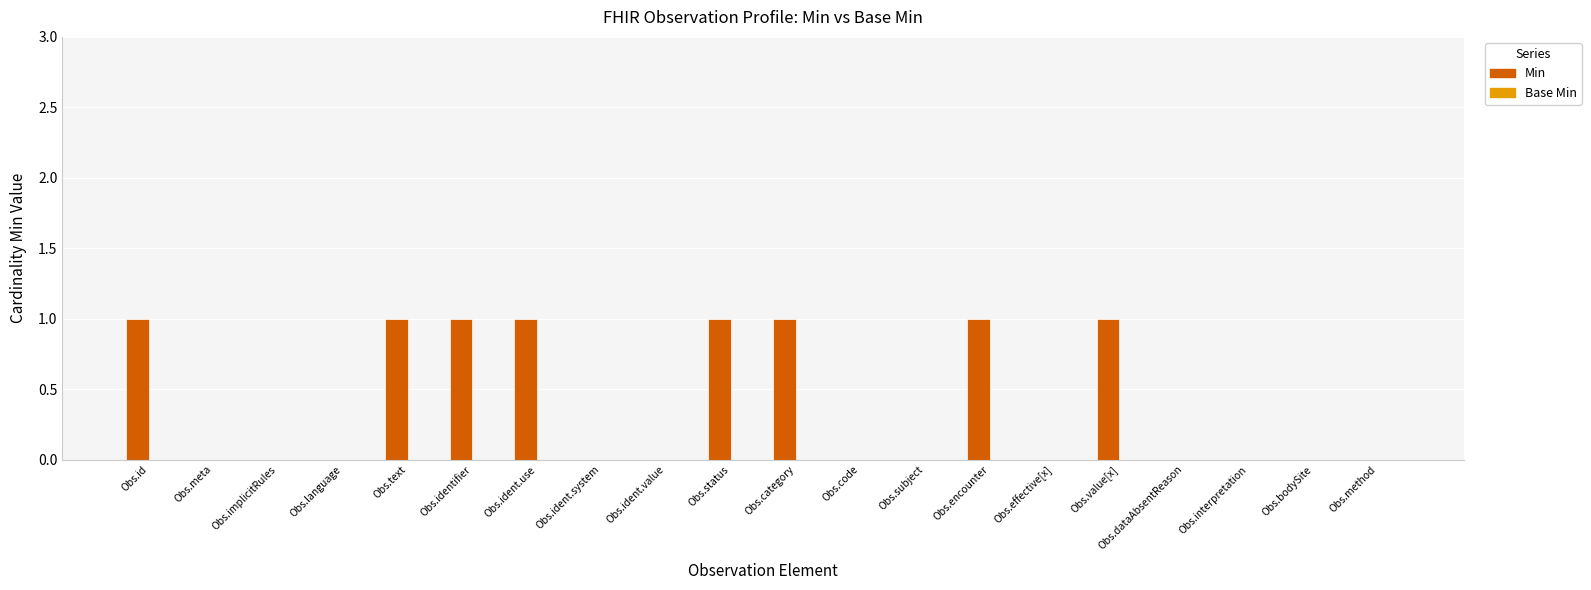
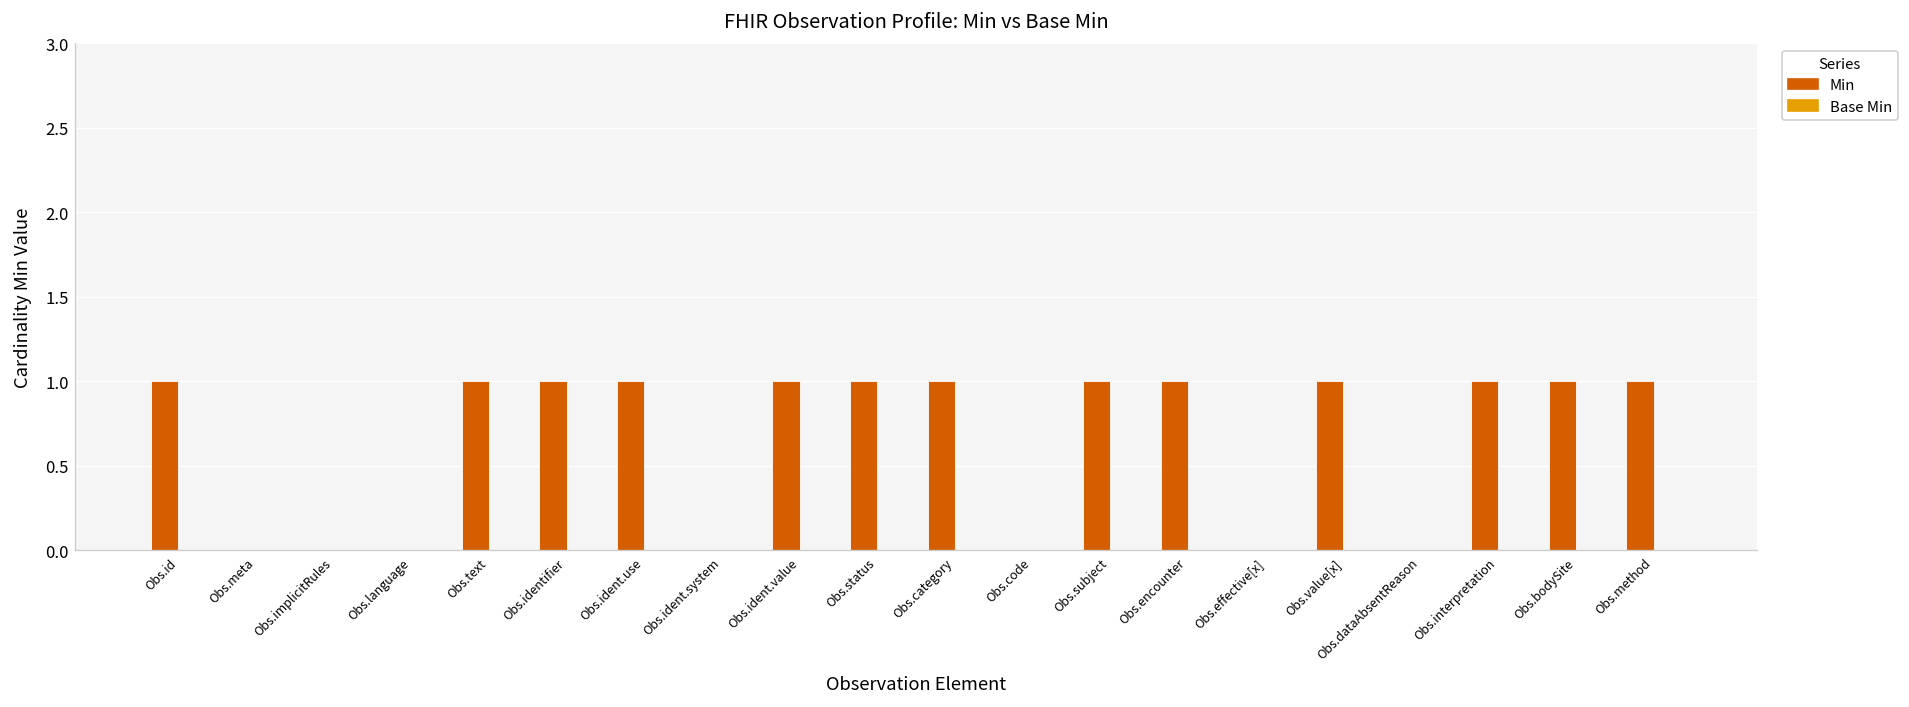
  {
    "Min": {
      "Obs.id": 1,
      "Obs.meta": 0,
      "Obs.implicitRules": 0,
      "Obs.language": 0,
      "Obs.text": 1,
      "Obs.identifier": 1,
      "Obs.ident.use": 1,
      "Obs.ident.system": 0,
-     "Obs.ident.value": 0,
+     "Obs.ident.value": 1,
      "Obs.status": 1,
      "Obs.category": 1,
      "Obs.code": 0,
-     "Obs.subject": 0,
+     "Obs.subject": 1,
      "Obs.encounter": 1,
      "Obs.effective[x]": 0,
      "Obs.value[x]": 1,
      "Obs.dataAbsentReason": 0,
-     "Obs.interpretation": 0,
-     "Obs.bodySite": 0,
-     "Obs.method": 0
+     "Obs.interpretation": 1,
+     "Obs.bodySite": 1,
+     "Obs.method": 1
    },
    "Base Min": {
      "Obs.id": 0,
      "Obs.meta": 0,
      "Obs.implicitRules": 0,
      "Obs.language": 0,
      "Obs.text": 0,
      "Obs.identifier": 0,
      "Obs.ident.use": 0,
      "Obs.ident.system": 0,
      "Obs.ident.value": 0,
      "Obs.status": 0,
      "Obs.category": 0,
      "Obs.code": 0,
      "Obs.subject": 0,
      "Obs.encounter": 0,
      "Obs.effective[x]": 0,
      "Obs.value[x]": 0,
      "Obs.dataAbsentReason": 0,
      "Obs.interpretation": 0,
      "Obs.bodySite": 0,
      "Obs.method": 0
    }
  }
